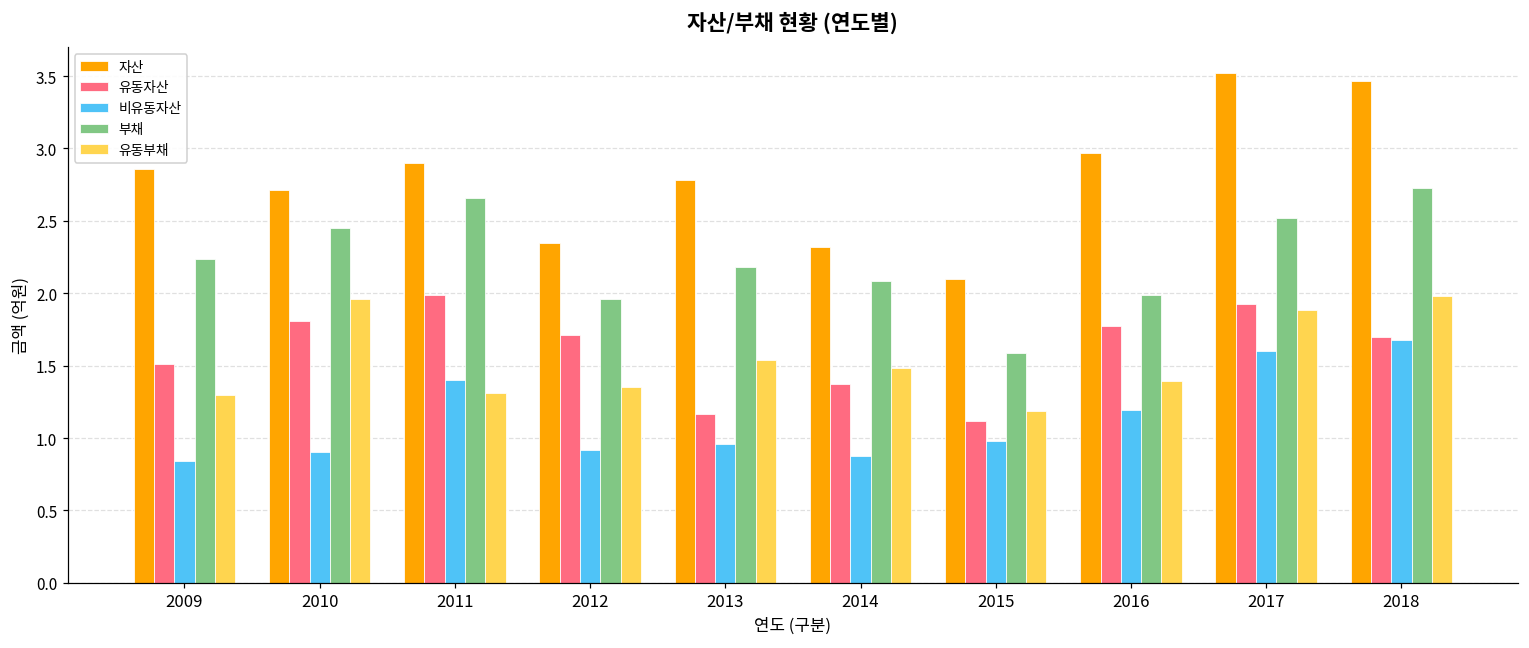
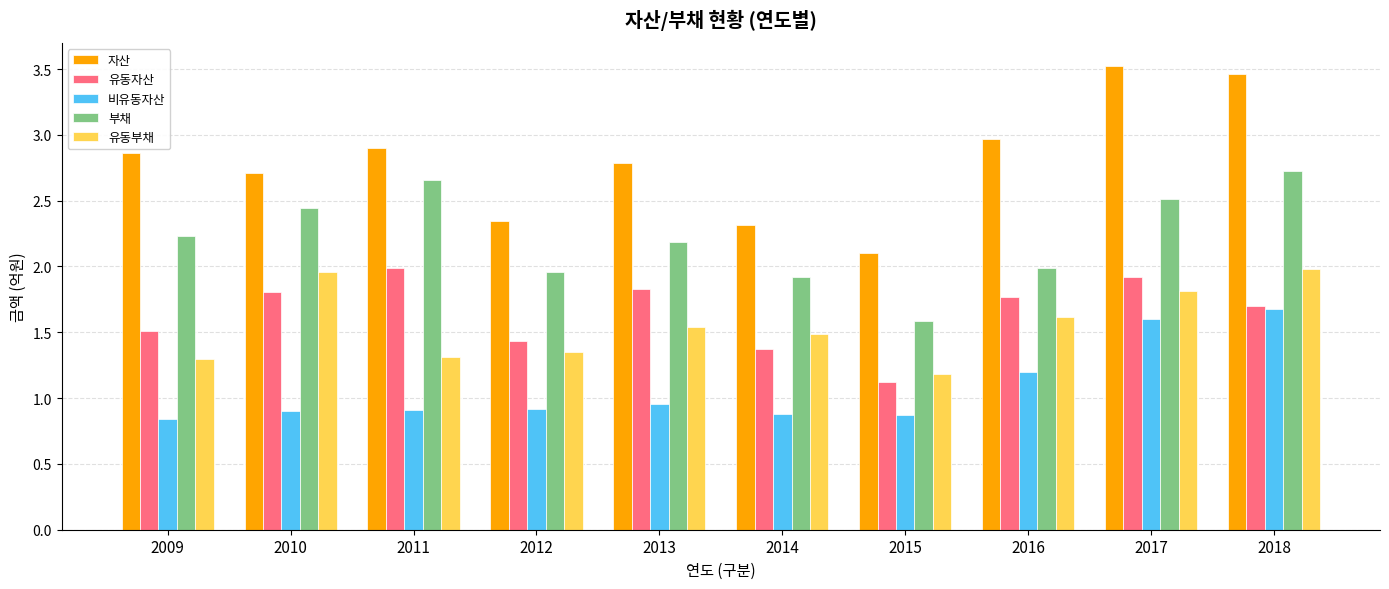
  {
    "자산": {
      "2009": 2.86,
      "2010": 2.71,
      "2011": 2.90,
      "2012": 2.35,
      "2013": 2.78,
      "2014": 2.32,
      "2015": 2.10,
      "2016": 2.97,
      "2017": 3.52,
      "2018": 3.46
    },
    "유동자산": {
      "2009": 1.51,
      "2010": 1.81,
      "2011": 1.99,
-     "2012": 1.71,
-     "2013": 1.16,
+     "2012": 1.43,
+     "2013": 1.83,
      "2014": 1.37,
      "2015": 1.12,
      "2016": 1.77,
      "2017": 1.92,
      "2018": 1.70
    },
    "비유동자산": {
      "2009": 0.84,
      "2010": 0.90,
-     "2011": 1.40,
+     "2011": 0.91,
      "2012": 0.91,
      "2013": 0.96,
      "2014": 0.88,
-     "2015": 0.98,
+     "2015": 0.87,
      "2016": 1.19,
      "2017": 1.60,
      "2018": 1.68
    },
    "부채": {
      "2009": 2.23,
      "2010": 2.45,
      "2011": 2.66,
      "2012": 1.96,
      "2013": 2.18,
-     "2014": 2.08,
+     "2014": 1.92,
      "2015": 1.59,
      "2016": 1.99,
      "2017": 2.52,
      "2018": 2.73
    },
    "유동부채": {
      "2009": 1.30,
      "2010": 1.96,
      "2011": 1.31,
      "2012": 1.35,
      "2013": 1.54,
      "2014": 1.48,
      "2015": 1.19,
-     "2016": 1.39,
-     "2017": 1.88,
+     "2016": 1.62,
+     "2017": 1.82,
      "2018": 1.98
    }
  }
